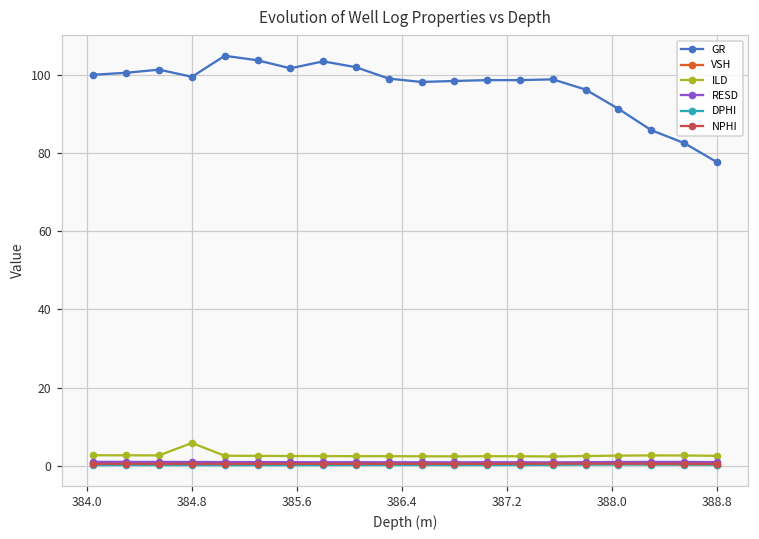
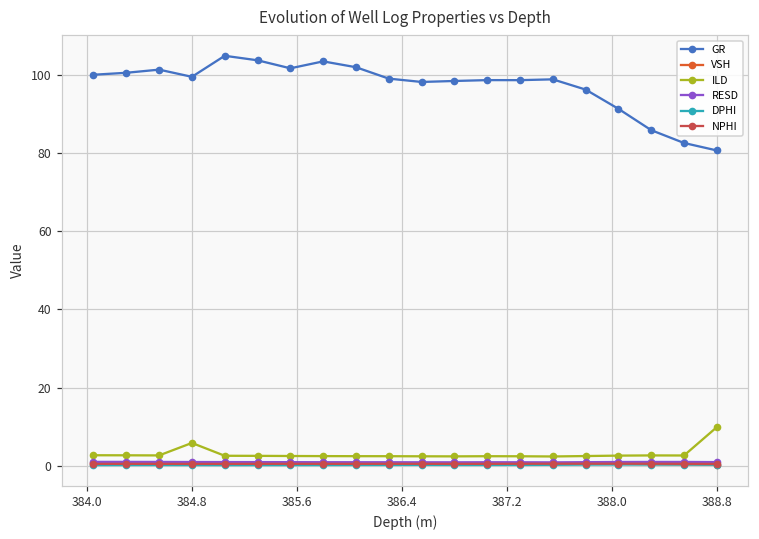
  {
    "GR": {
      "384.8": 99,
-     "388.8": 78
+     "388.8": 81
    },
    "ILD": {
      "384.8": 6,
-     "388.8": 3
+     "388.8": 10
    }
  }
